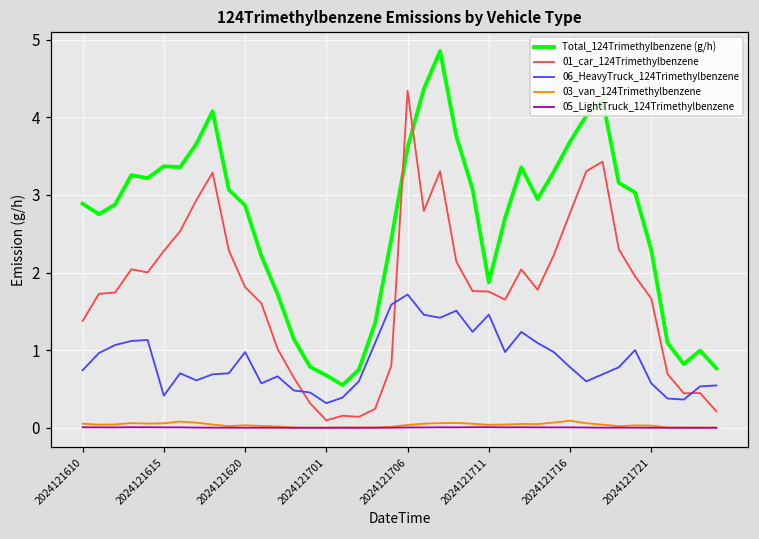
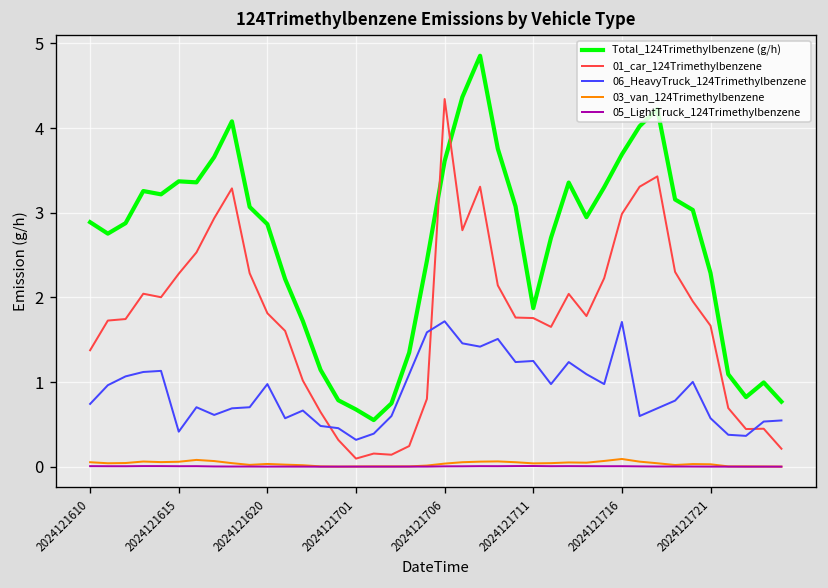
  {
    "Total_124Trimethylbenzene (g/h)": {
      "2024121610": 2.9,
      "2024121615": 3.4,
      "2024121620": 2.9,
      "2024121701": 0.7,
      "2024121706": 3.6,
      "2024121711": 1.9,
      "2024121716": 3.7,
      "2024121721": 2.3
    },
    "01_car_124Trimethylbenzene": {
      "2024121610": 1.4,
      "2024121615": 2.3,
      "2024121620": 1.8,
      "2024121701": 0.1,
      "2024121706": 4.3,
      "2024121711": 1.8,
-     "2024121716": 2.8,
+     "2024121716": 3.0,
      "2024121721": 1.7
    },
    "06_HeavyTruck_124Trimethylbenzene": {
      "2024121610": 0.7,
      "2024121615": 0.4,
      "2024121620": 1.0,
      "2024121701": 0.3,
      "2024121706": 1.7,
-     "2024121711": 1.5,
-     "2024121716": 0.8,
+     "2024121711": 1.2,
+     "2024121716": 1.7,
      "2024121721": 0.6
    },
    "03_van_124Trimethylbenzene": {
      "2024121610": 0.1,
      "2024121615": 0.1,
      "2024121716": 0.1
    },
    "05_LightTruck_124Trimethylbenzene": {
      "2024121610": 0.0,
      "2024121615": 0.0,
      "2024121716": 0.0
    }
  }
